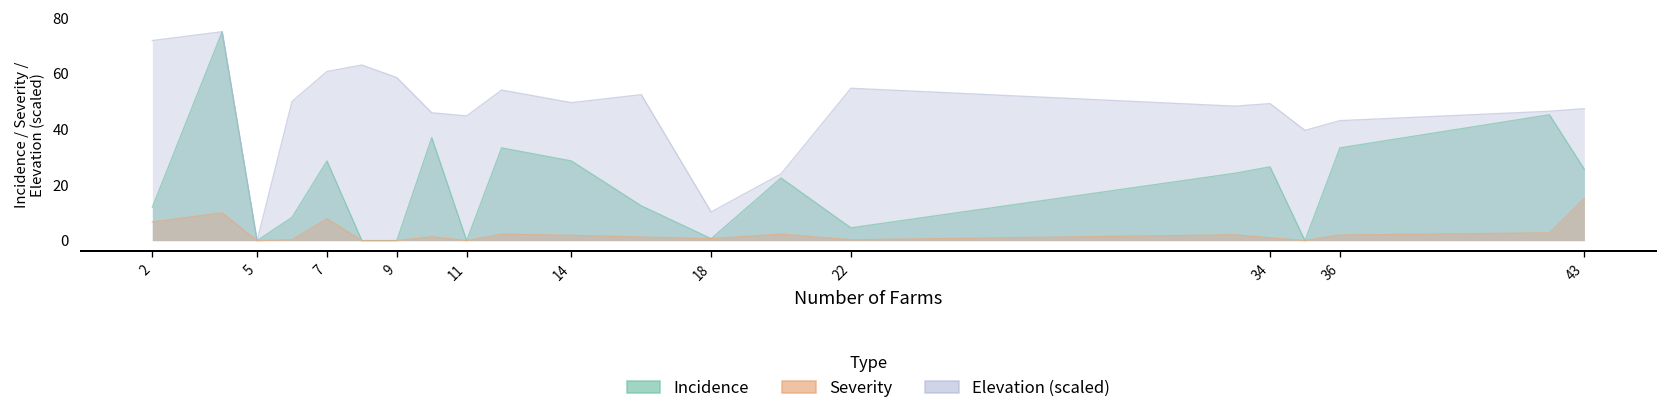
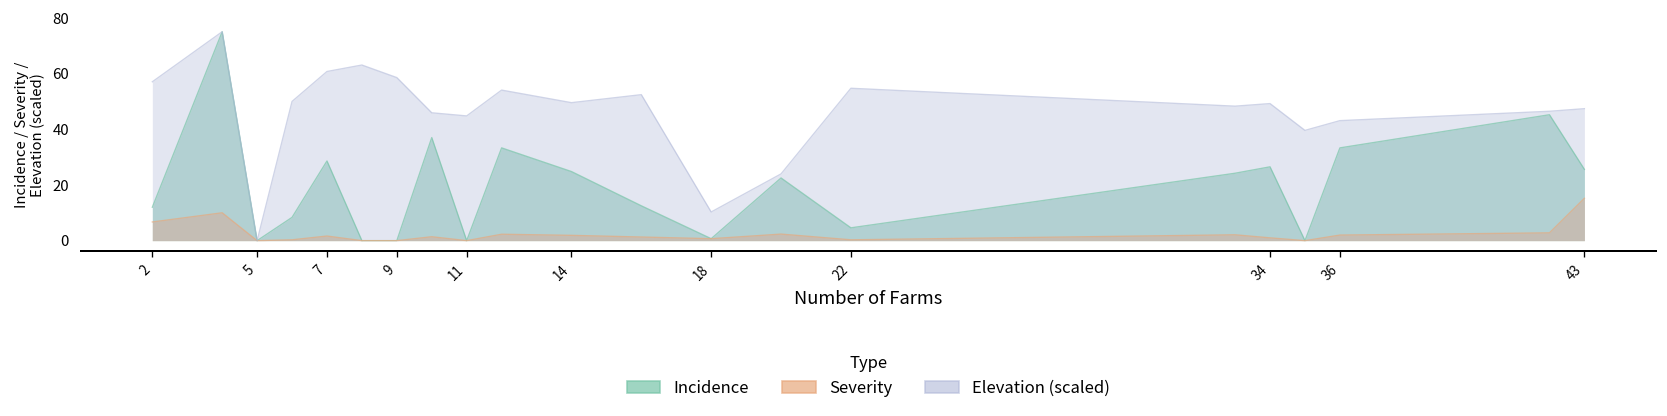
  {
    "Incidence": {
      "2": 12,
      "7": 29,
-     "14": 29,
+     "14": 25,
      "22": 5,
      "34": 27,
      "36": 33,
      "43": 26
    },
    "Severity": {
      "2": 7,
-     "7": 8,
+     "7": 2,
      "14": 2,
      "22": 0,
      "34": 1,
      "36": 2,
      "43": 15
    },
    "Elevation (scaled)": {
-     "2": 72,
+     "2": 57,
      "7": 61,
      "9": 59,
      "11": 45,
      "14": 50,
      "18": 10,
      "22": 55,
      "34": 49,
      "36": 43,
      "43": 47
    }
  }
